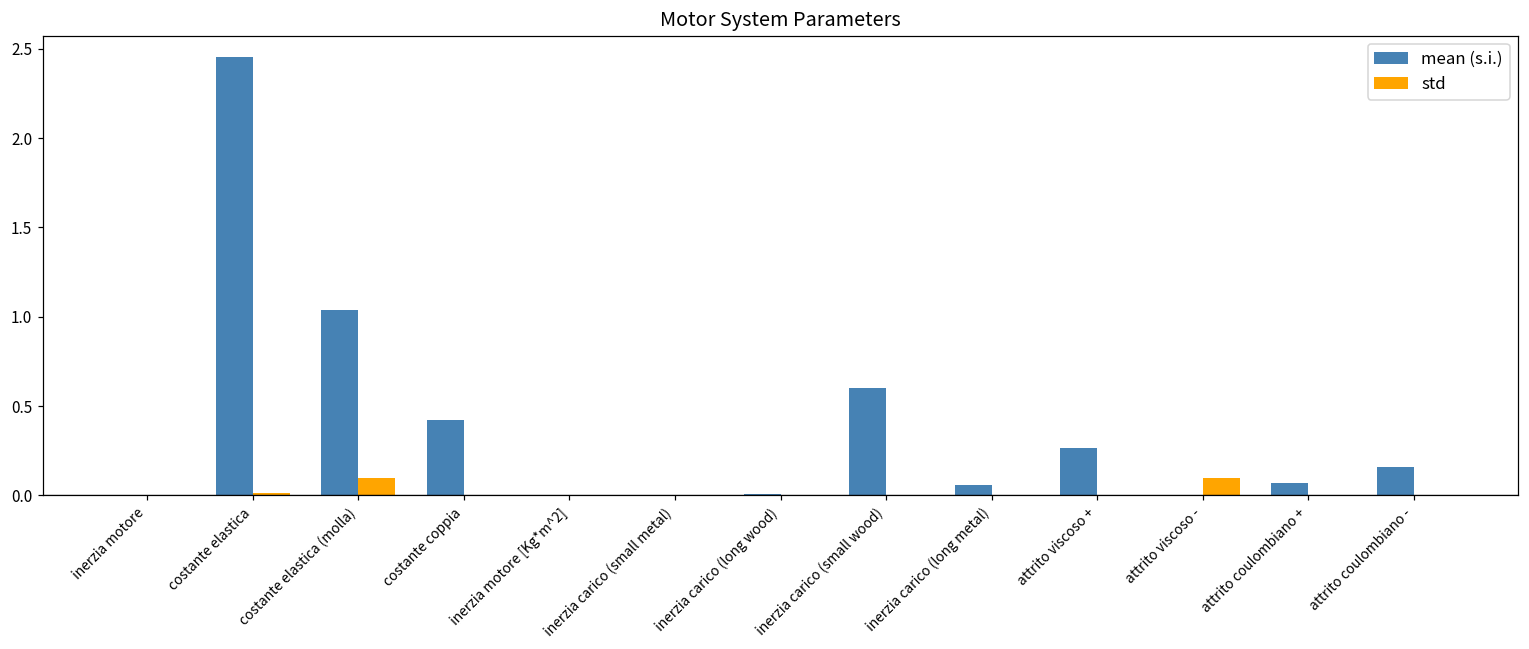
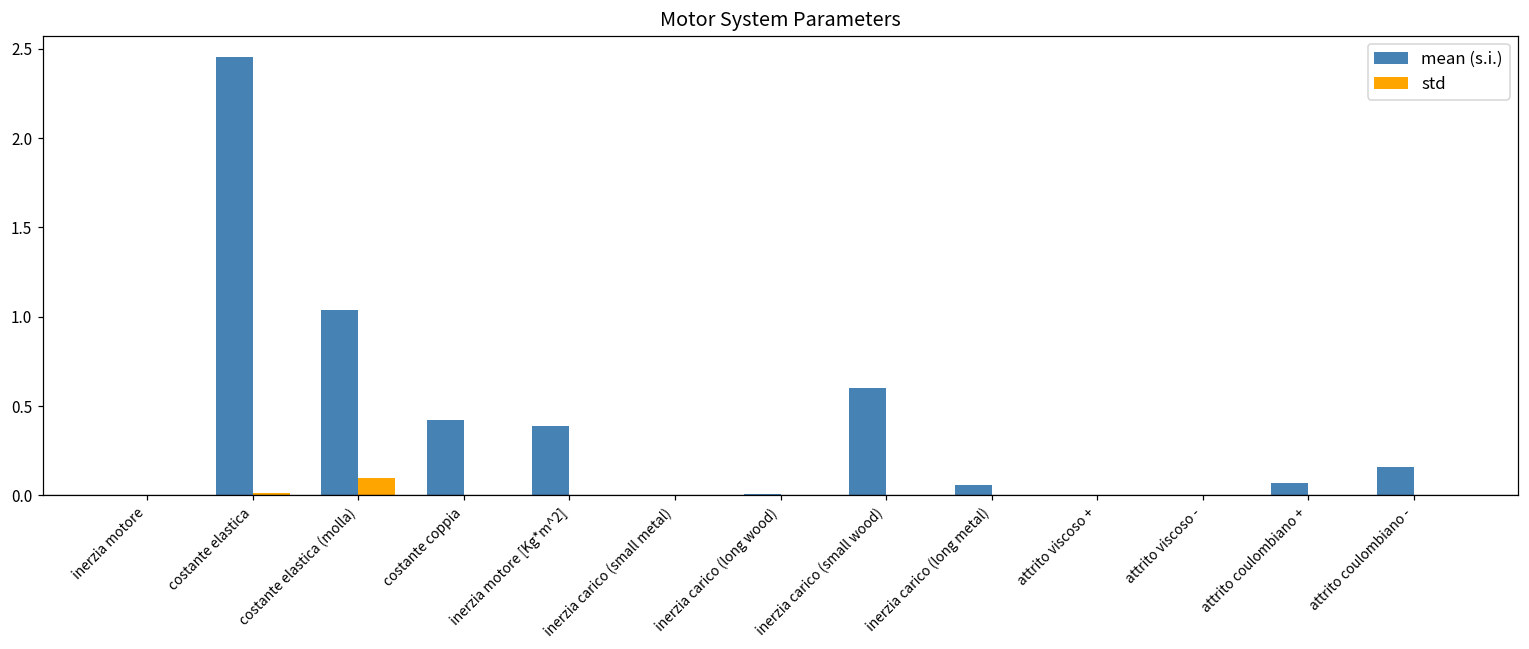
  {
    "mean (s.i.)": {
      "costante elastica": 2.45,
      "costante elastica (molla)": 1.04,
      "costante coppia": 0.42,
-     "inerzia motore [Kg*m^2]": 0.00,
+     "inerzia motore [Kg*m^2]": 0.39,
      "inerzia carico (small wood)": 0.60,
      "inerzia carico (long metal)": 0.06,
-     "attrito viscoso +": 0.26,
+     "attrito viscoso +": 0.00,
      "attrito coulombiano +": 0.07,
      "attrito coulombiano -": 0.16
    },
    "std": {
      "costante elastica (molla)": 0.1,
      "costante coppia": 0.0,
      "inerzia carico (small metal)": 0.0,
      "attrito viscoso +": 0.0,
-     "attrito viscoso -": 0.1,
+     "attrito viscoso -": 0.0,
      "attrito coulombiano +": 0.0,
      "attrito coulombiano -": 0.0
    }
  }
